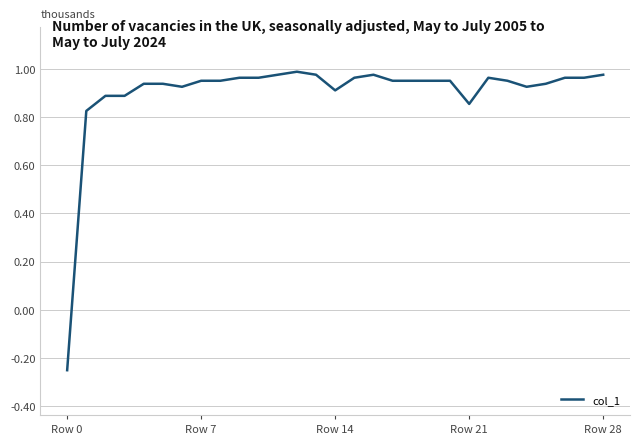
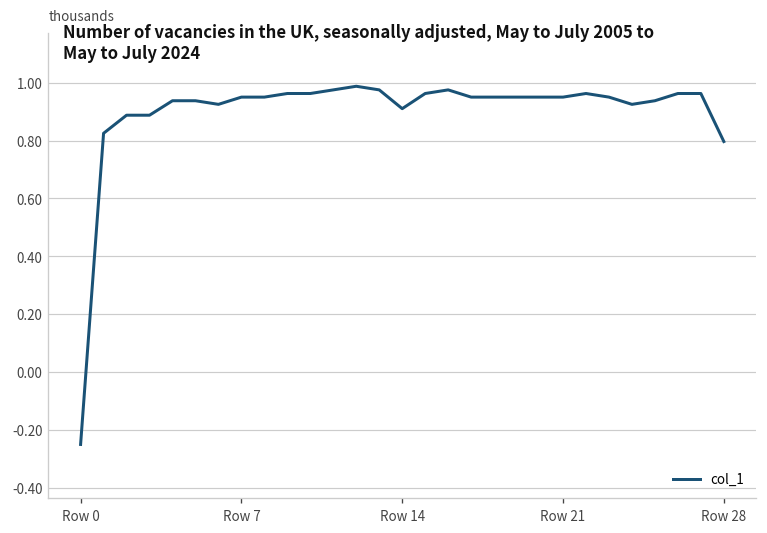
  {
    "Row 0": -0.25,
    "Row 7": 0.95,
    "Row 14": 0.91,
-   "Row 21": 0.85,
-   "Row 28": 0.98
+   "Row 21": 0.95,
+   "Row 28": 0.80
  }
